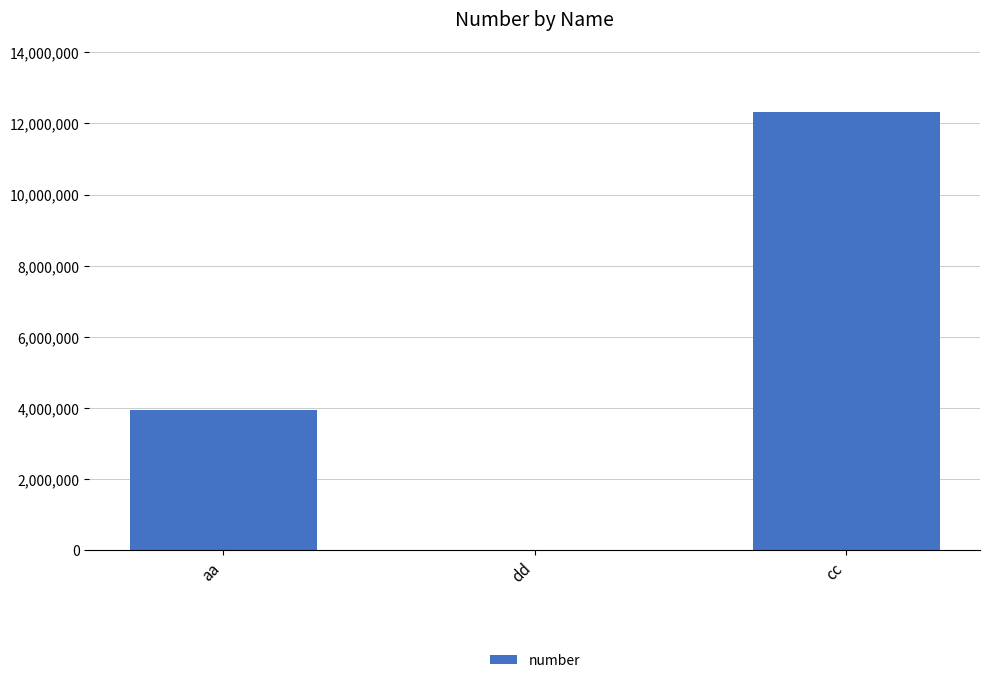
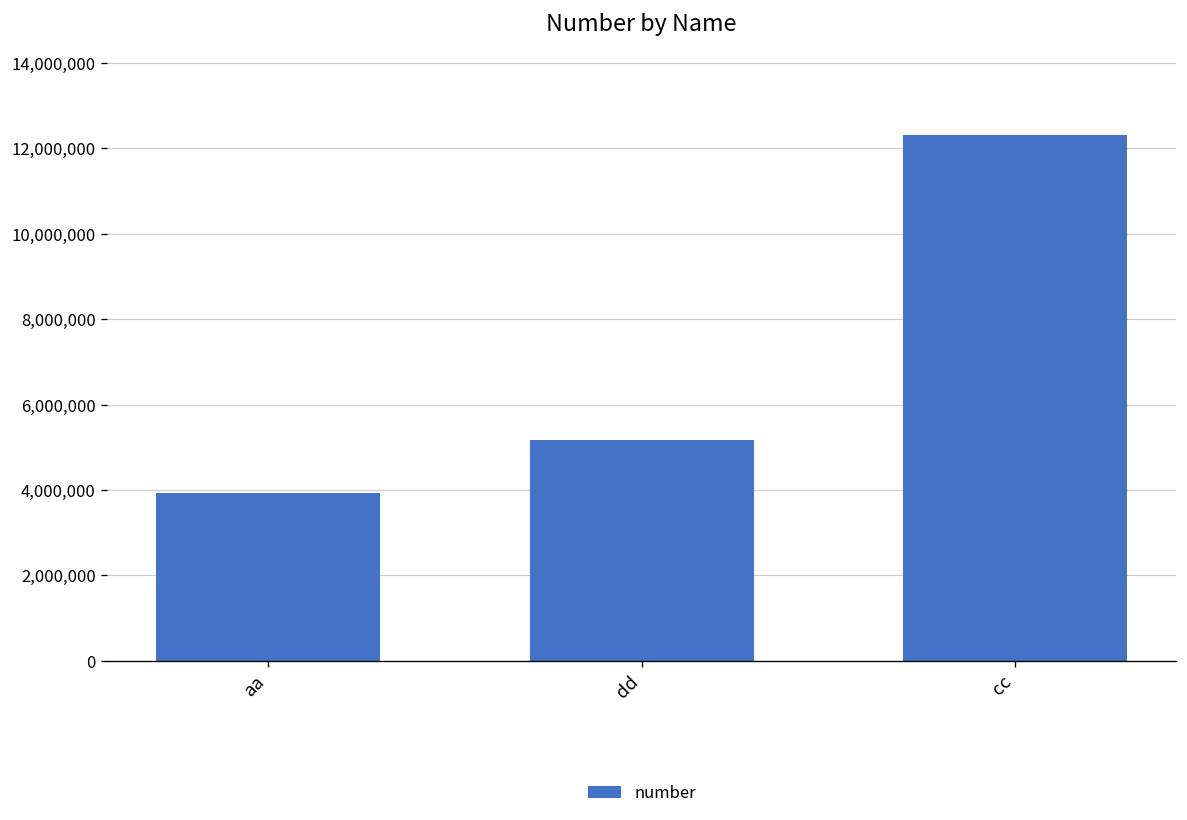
  {
    "aa": "3,900,000",
-   "dd": "0",
+   "dd": "5,200,000",
    "cc": "12,300,000"
  }
